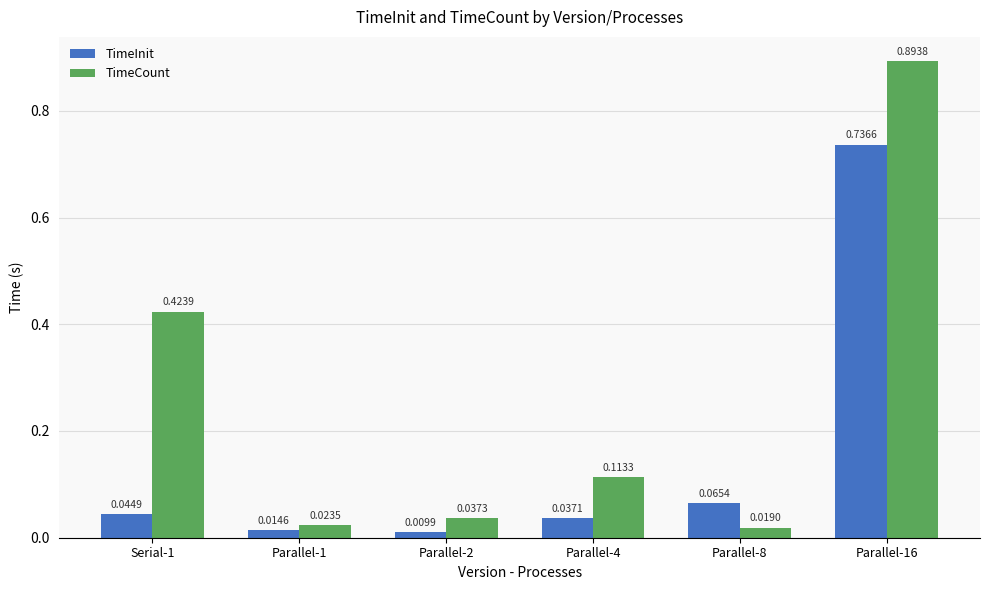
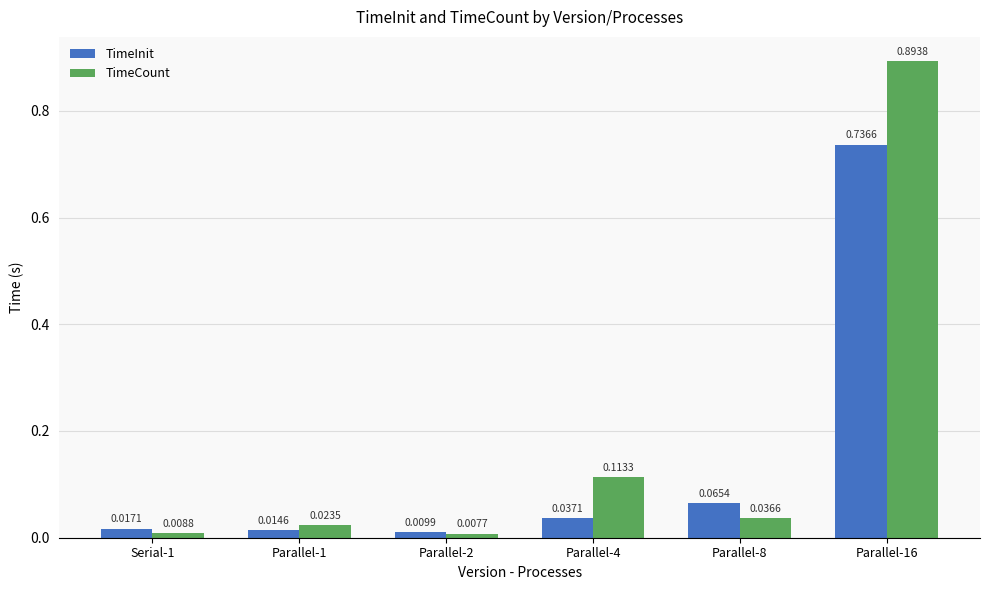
  {
    "TimeInit": {
-     "Serial-1": 0.0449,
+     "Serial-1": 0.0171,
      "Parallel-1": 0.0146,
      "Parallel-2": 0.0099,
      "Parallel-4": 0.0371,
      "Parallel-8": 0.0654,
      "Parallel-16": 0.7366
    },
    "TimeCount": {
-     "Serial-1": 0.4239,
+     "Serial-1": 0.0088,
      "Parallel-1": 0.0235,
-     "Parallel-2": 0.0373,
+     "Parallel-2": 0.0077,
      "Parallel-4": 0.1133,
-     "Parallel-8": 0.0190,
+     "Parallel-8": 0.0366,
      "Parallel-16": 0.8938
    }
  }
